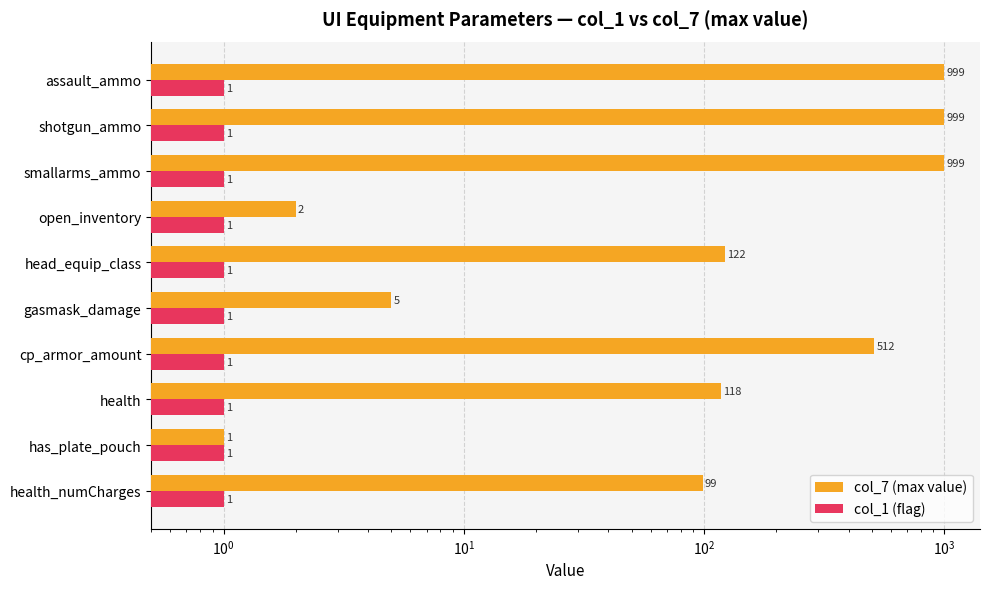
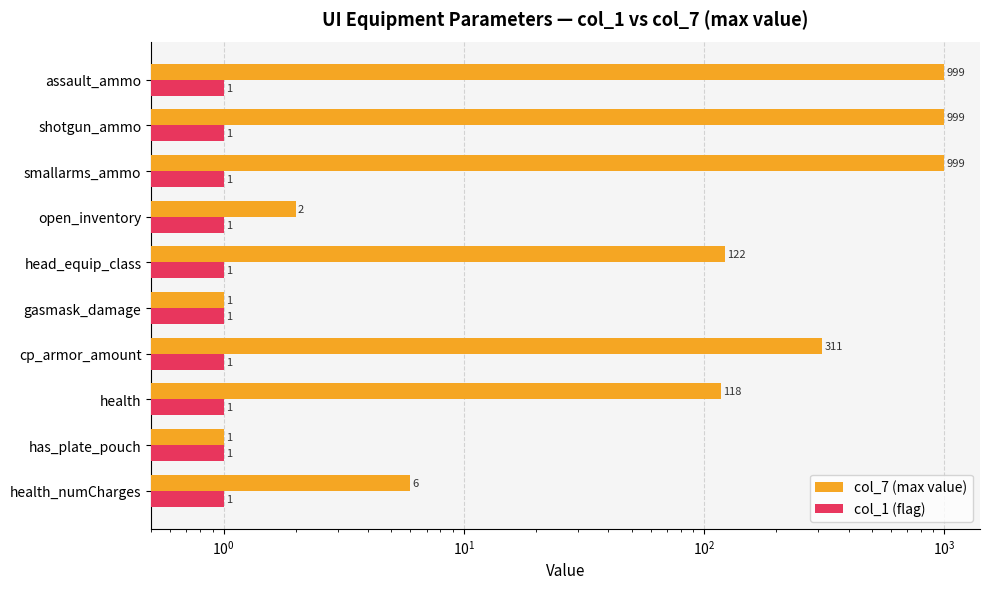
  {
    "col_7 (max value)": {
      "assault_ammo": 999,
      "shotgun_ammo": 999,
      "smallarms_ammo": 999,
      "open_inventory": 2,
      "head_equip_class": 122,
-     "gasmask_damage": 5,
-     "cp_armor_amount": 512,
+     "gasmask_damage": 1,
+     "cp_armor_amount": 311,
      "health": 118,
      "has_plate_pouch": 1,
-     "health_numCharges": 99
+     "health_numCharges": 6
    },
    "col_1 (flag)": {
      "assault_ammo": 1,
      "shotgun_ammo": 1,
      "smallarms_ammo": 1,
      "open_inventory": 1,
      "head_equip_class": 1,
      "gasmask_damage": 1,
      "cp_armor_amount": 1,
      "health": 1,
      "has_plate_pouch": 1,
      "health_numCharges": 1
    }
  }
